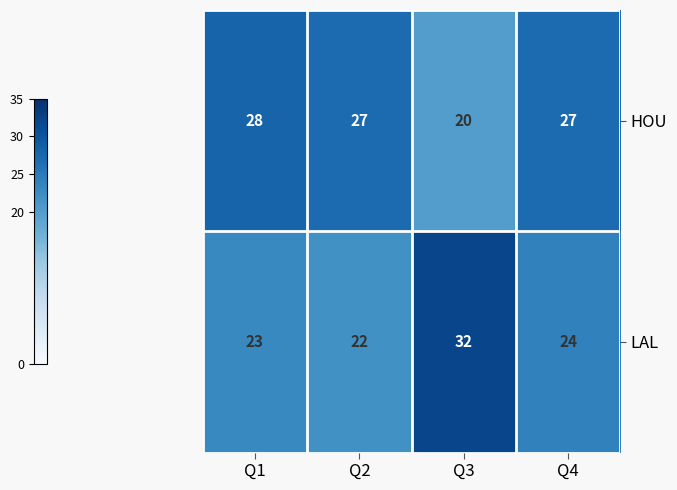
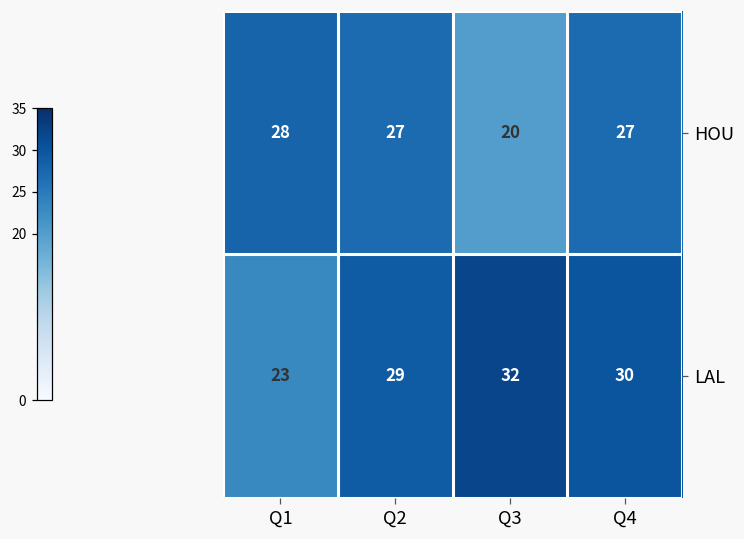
  {
    "HOU": {
      "Q1": 28,
      "Q2": 27,
      "Q3": 20,
      "Q4": 27
    },
    "LAL": {
      "Q1": 23,
-     "Q2": 22,
+     "Q2": 29,
      "Q3": 32,
-     "Q4": 24
+     "Q4": 30
    }
  }
